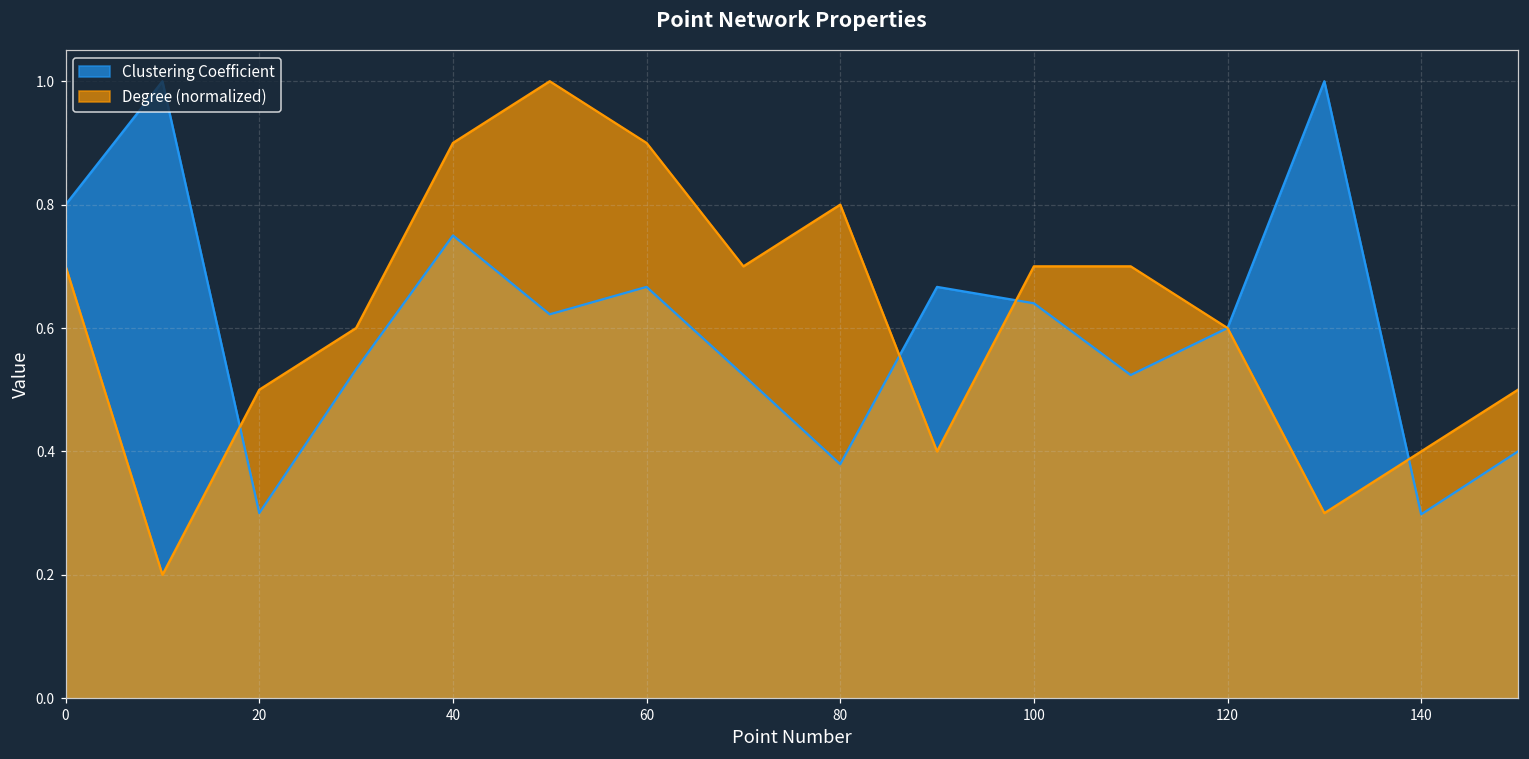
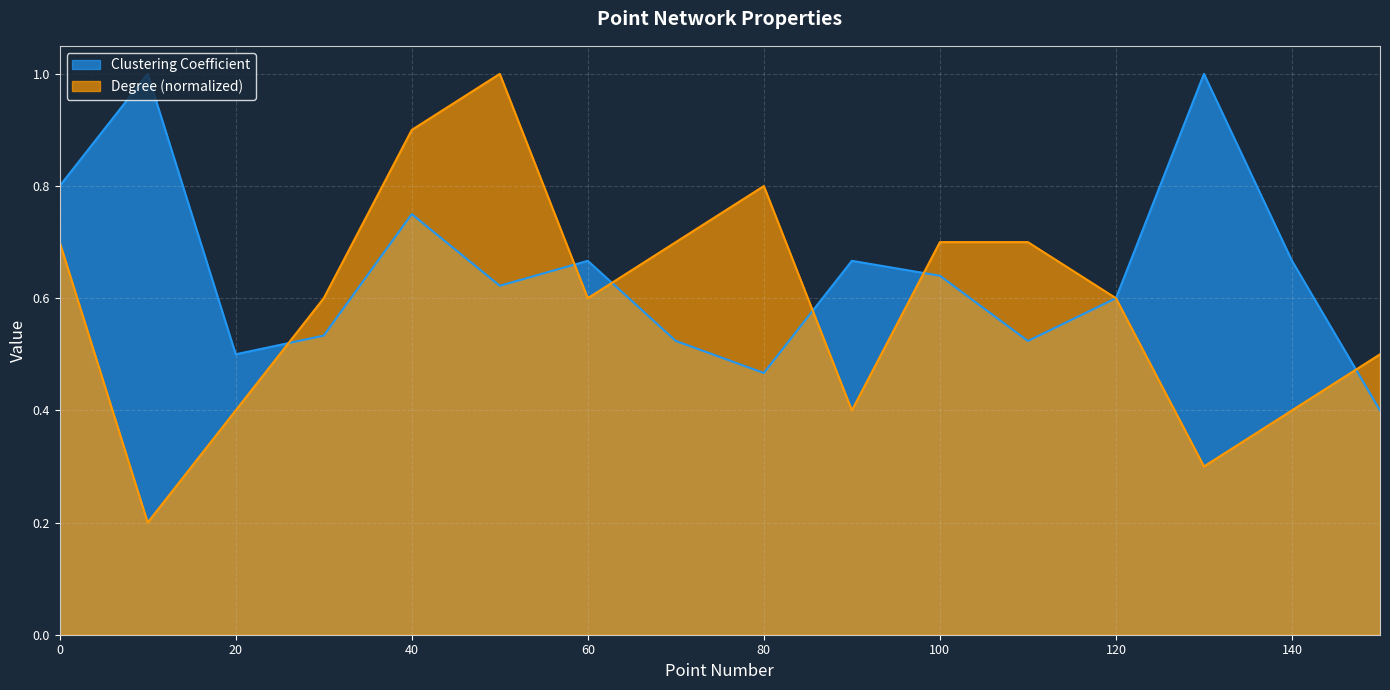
  {
    "Clustering Coefficient": {
      "0": 0.80,
-     "20": 0.3,
+     "20": 0.5,
      "40": 0.75,
      "60": 0.67,
-     "80": 0.38,
+     "80": 0.47,
      "100": 0.64,
-     "140": 0.30
+     "140": 0.67
    },
    "Degree (normalized)": {
      "0": 0.70,
-     "20": 0.50,
+     "20": 0.40,
      "40": 0.90,
-     "60": 0.90,
+     "60": 0.60,
      "80": 0.80,
      "100": 0.70,
      "140": 0.40
    }
  }
